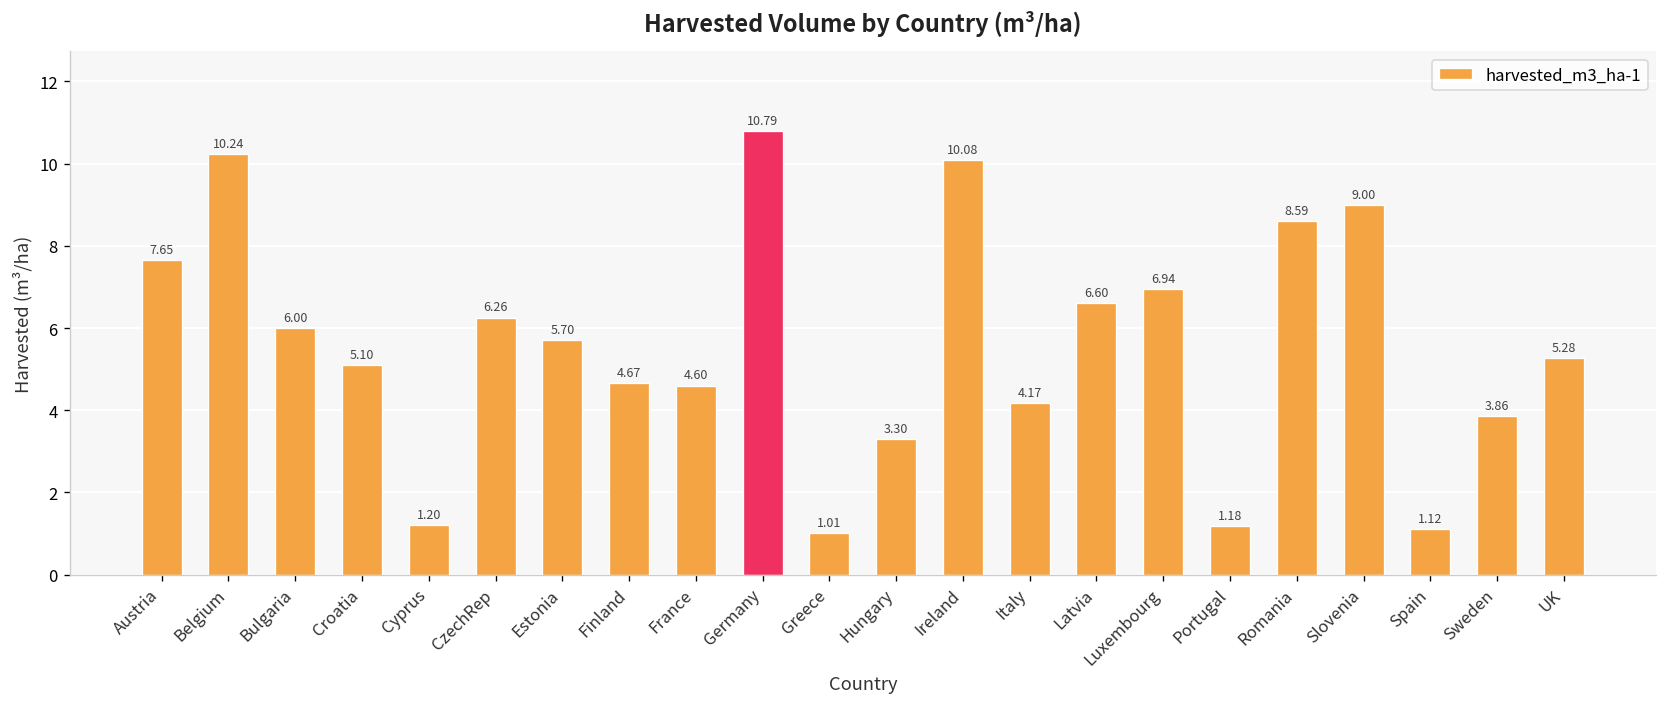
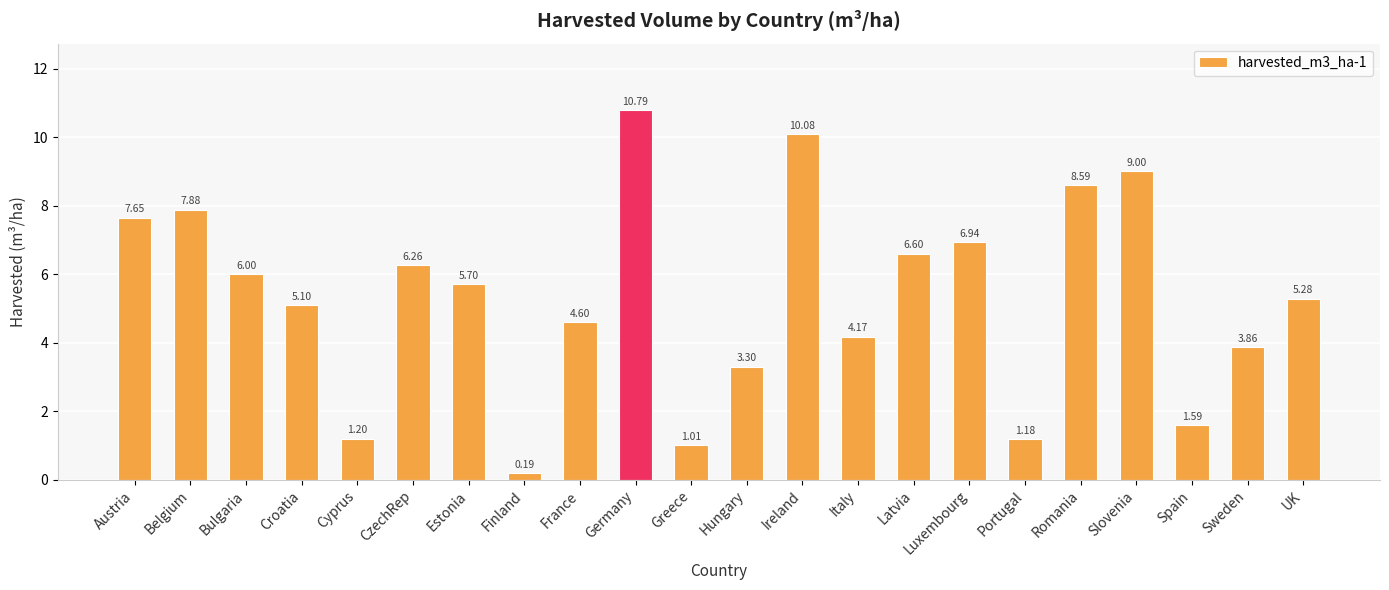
  {
    "Austria": 7.65,
-   "Belgium": 10.24,
+   "Belgium": 7.88,
    "Bulgaria": 6.00,
    "Croatia": 5.10,
    "Cyprus": 1.20,
    "CzechRep": 6.26,
    "Estonia": 5.70,
-   "Finland": 4.67,
+   "Finland": 0.19,
    "France": 4.60,
    "Germany": 10.79,
    "Greece": 1.01,
    "Hungary": 3.30,
    "Ireland": 10.08,
    "Italy": 4.17,
    "Latvia": 6.60,
    "Luxembourg": 6.94,
    "Portugal": 1.18,
    "Romania": 8.59,
    "Slovenia": 9.00,
-   "Spain": 1.12,
+   "Spain": 1.59,
    "Sweden": 3.86,
    "UK": 5.28
  }
